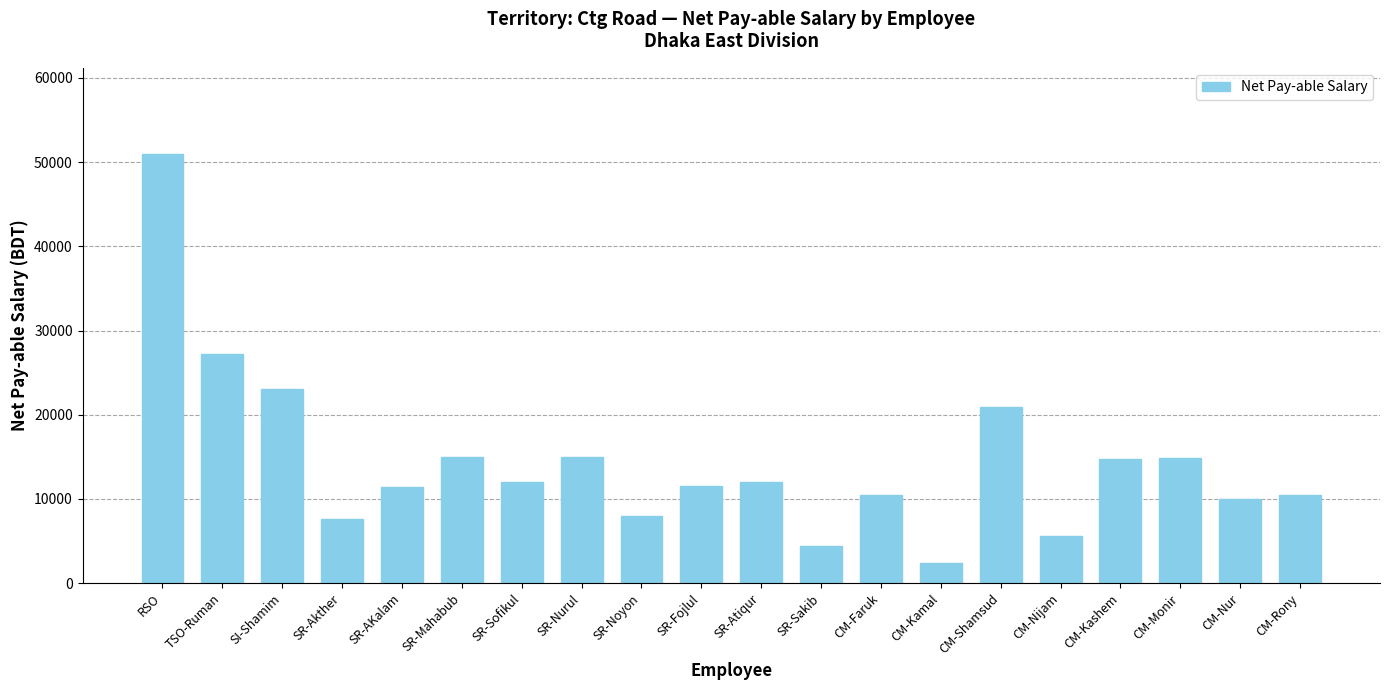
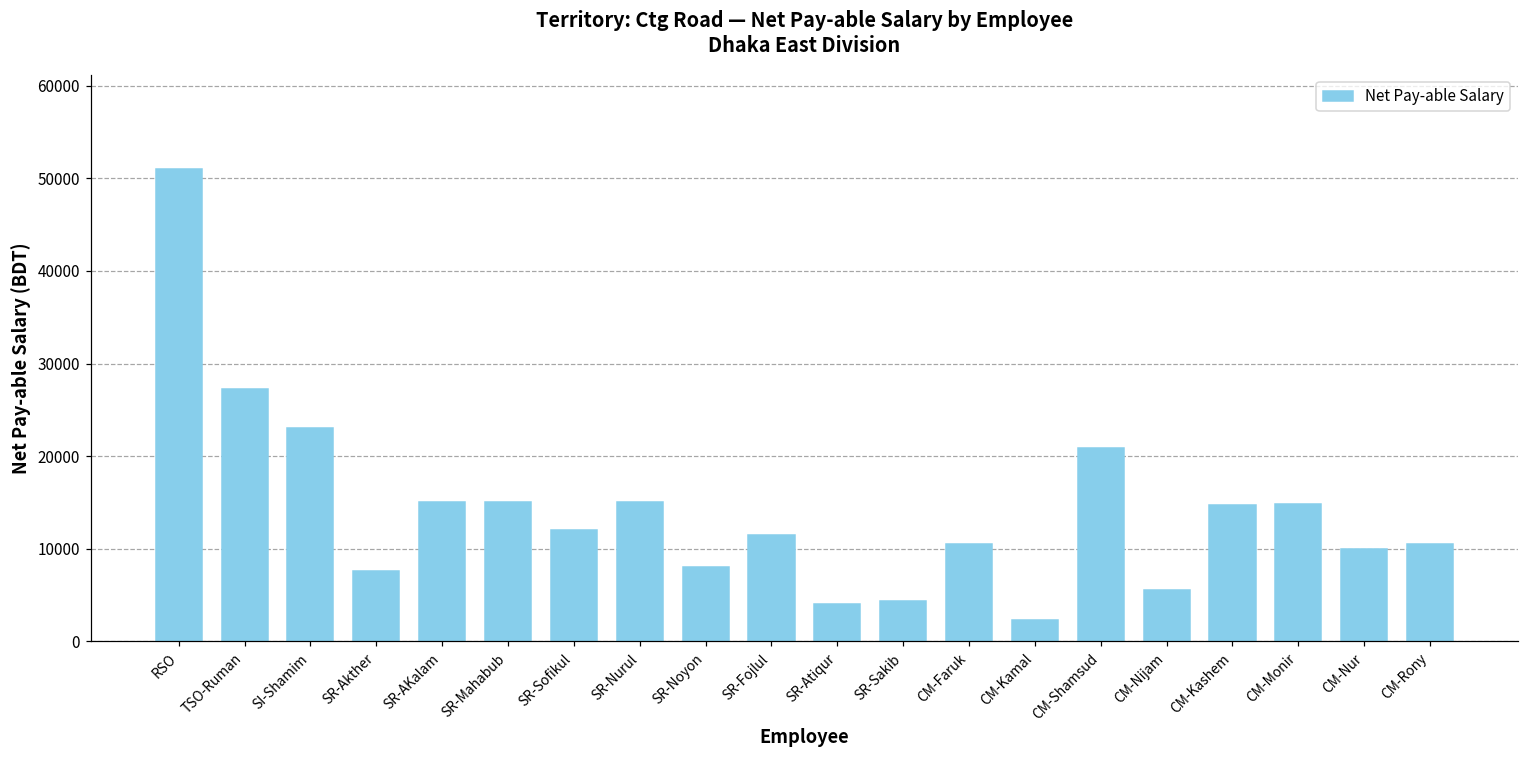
  {
    "RSO": 51000,
    "TSO-Ruman": 27000,
    "SI-Shamim": 23000,
    "SR-Akther": 8000,
-   "SR-AKalam": 11000,
+   "SR-AKalam": 15000,
    "SR-Mahabub": 15000,
    "SR-Sofikul": 12000,
    "SR-Nurul": 15000,
    "SR-Noyon": 8000,
    "SR-Fojlul": 12000,
-   "SR-Atiqur": 12000,
+   "SR-Atiqur": 4000,
    "SR-Sakib": 4000,
    "CM-Faruk": 11000,
    "CM-Kamal": 2000,
    "CM-Shamsud": 21000,
    "CM-Nijam": 6000,
    "CM-Kashem": 15000,
    "CM-Monir": 15000,
    "CM-Nur": 10000,
    "CM-Rony": 11000
  }
